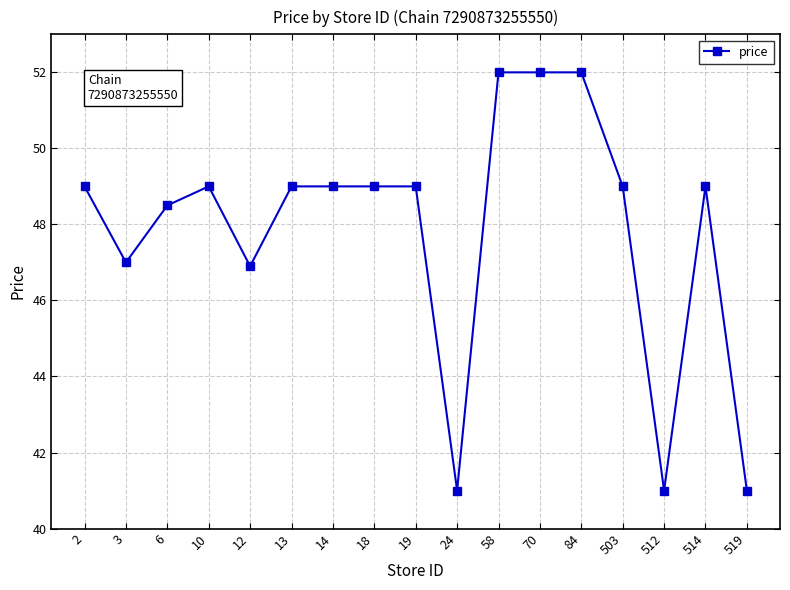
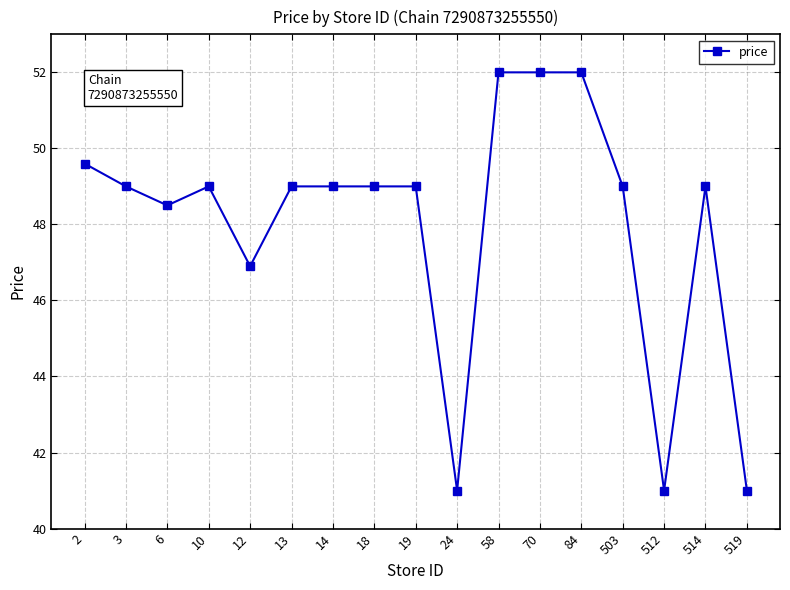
  {
-   "2": 49.0,
-   "3": 47,
+   "2": 49.6,
+   "3": 49,
    "6": 48.5,
    "10": 49.0,
    "12": 46.9,
    "13": 49.0,
    "14": 49.0,
    "18": 49.0,
    "19": 49.0,
    "24": 41.0,
    "58": 52.0,
    "70": 52.0,
    "84": 52.0,
    "503": 49.0,
    "512": 41.0,
    "514": 49.0,
    "519": 41.0
  }
